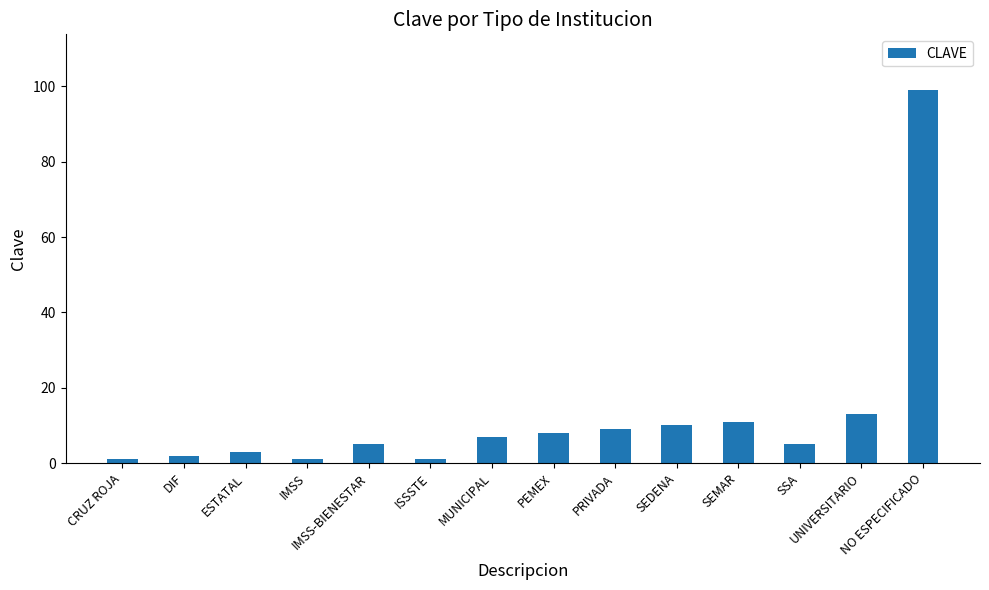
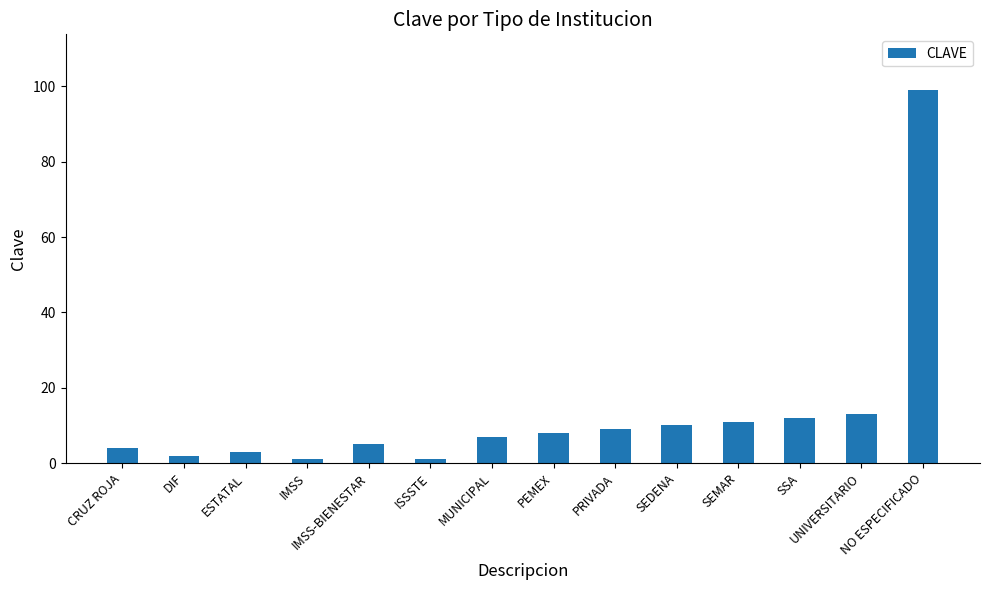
  {
-   "CRUZ ROJA": 1,
+   "CRUZ ROJA": 4,
    "DIF": 2,
    "ESTATAL": 3,
    "IMSS": 1,
    "IMSS-BIENESTAR": 5,
    "ISSSTE": 1,
    "MUNICIPAL": 7,
    "PEMEX": 8,
    "PRIVADA": 9,
    "SEDENA": 10,
    "SEMAR": 11,
-   "SSA": 5,
+   "SSA": 12,
    "UNIVERSITARIO": 13,
    "NO ESPECIFICADO": 99
  }
